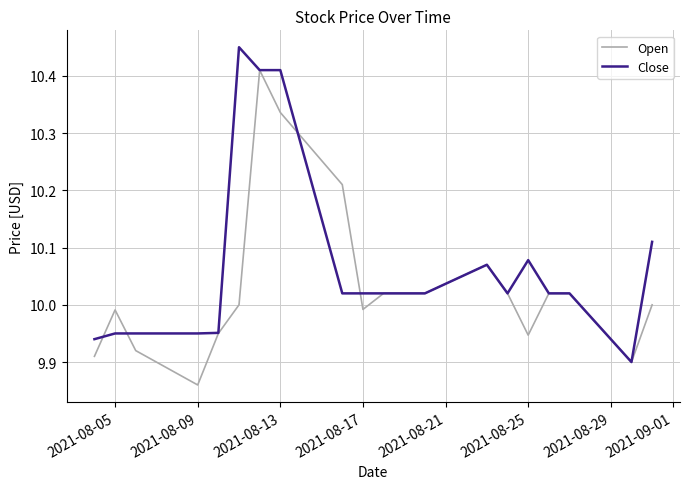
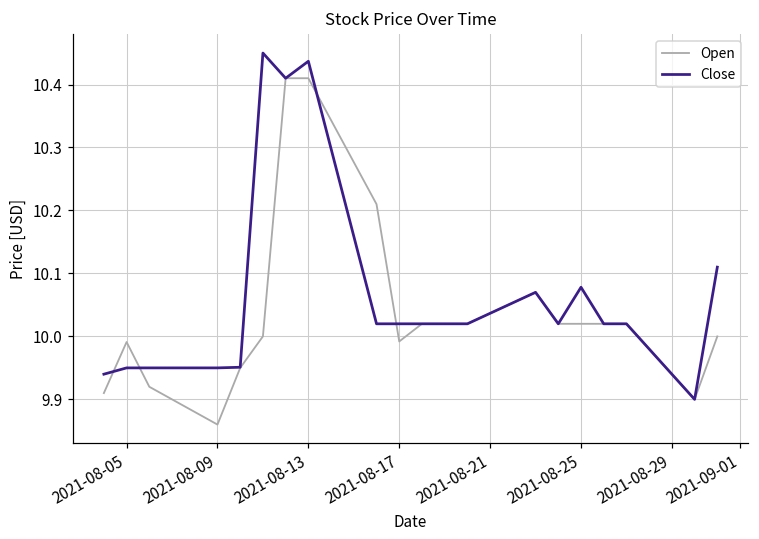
  {
    "Open": {
      "2021-08-05": 9.99,
      "2021-08-09": 9.86,
-     "2021-08-13": 10.34,
+     "2021-08-13": 10.41,
      "2021-08-17": 9.99,
-     "2021-08-25": 9.95
+     "2021-08-25": 10.02
    },
    "Close": {
      "2021-08-05": 9.95,
      "2021-08-09": 9.95,
-     "2021-08-13": 10.41,
+     "2021-08-13": 10.44,
      "2021-08-17": 10.02,
      "2021-08-25": 10.08
    }
  }
